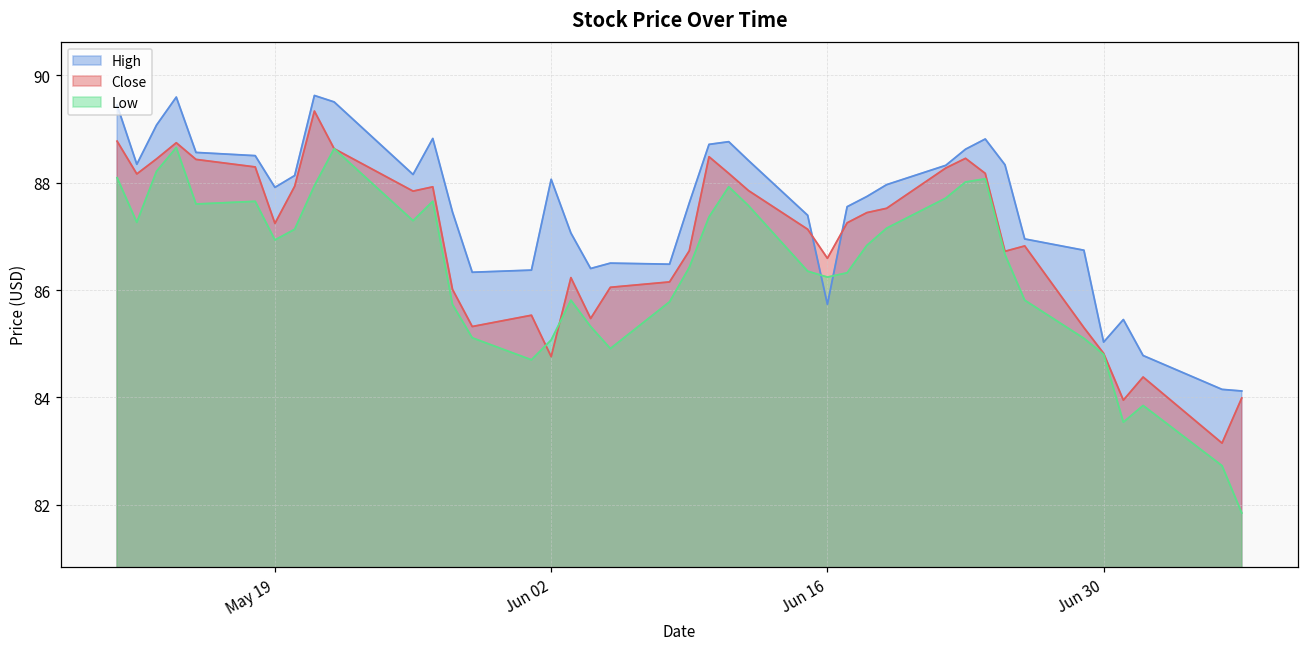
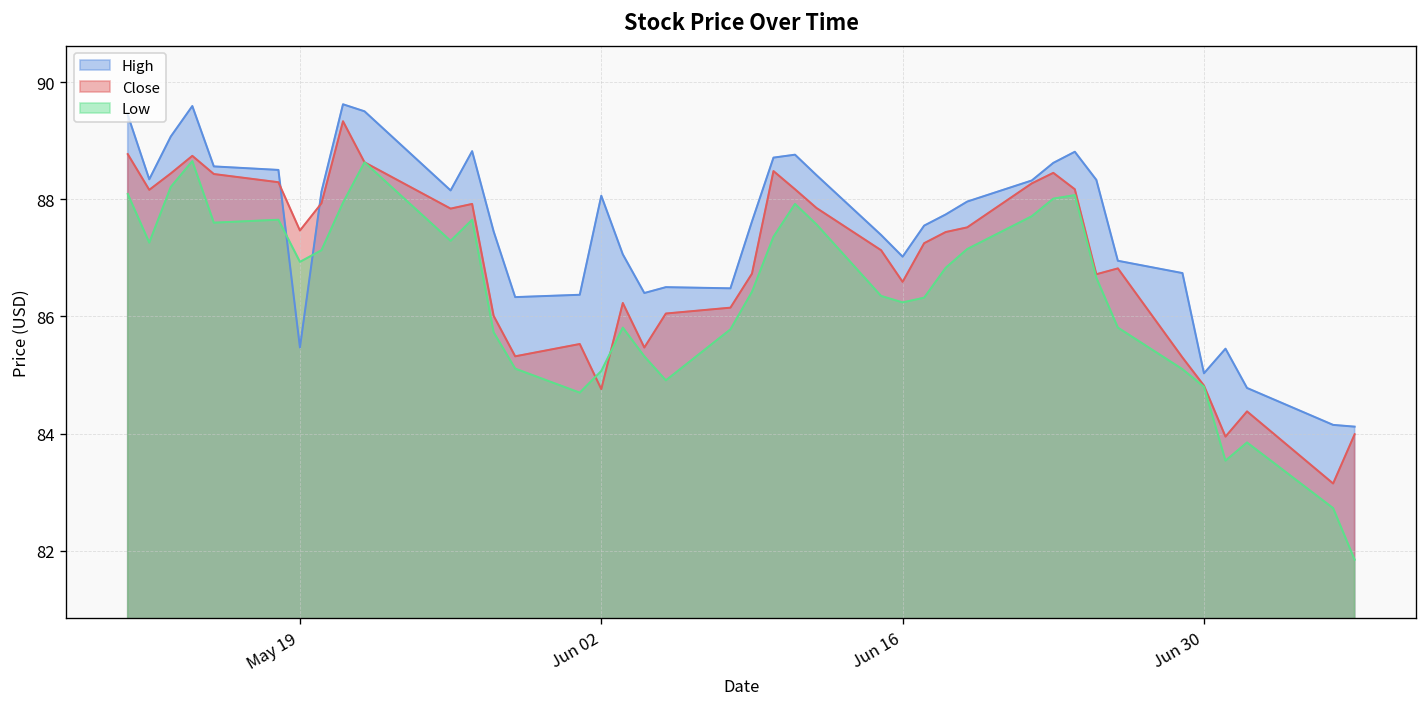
  {
    "High": {
-     "May 19": 87.9,
+     "May 19": 85.5,
      "Jun 02": 88.1,
-     "Jun 16": 85.7,
+     "Jun 16": 87.0,
      "Jun 30": 85.0
    },
    "Close": {
-     "May 19": 87.2,
+     "May 19": 87.5,
      "Jun 02": 84.8,
      "Jun 16": 86.6
    },
    "Low": {
      "May 19": 86.9,
      "Jun 02": 85.1,
      "Jun 16": 86.2
    }
  }
